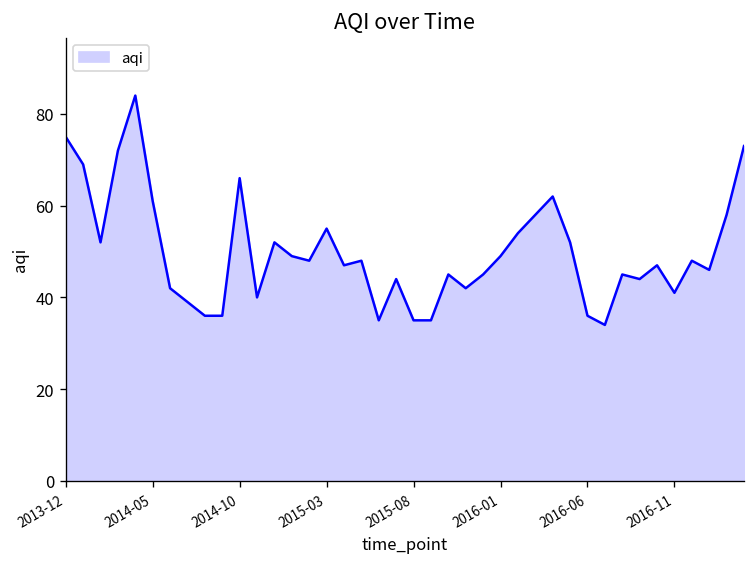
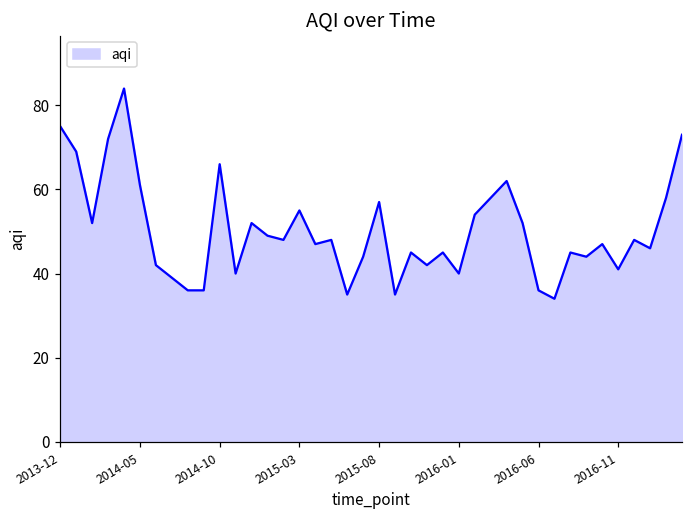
  {
    "2013-12": 75,
    "2014-05": 61,
    "2014-10": 66,
    "2015-03": 55,
-   "2015-08": 35,
-   "2016-01": 49,
+   "2015-08": 57,
+   "2016-01": 40,
    "2016-06": 36,
    "2016-11": 41
  }
